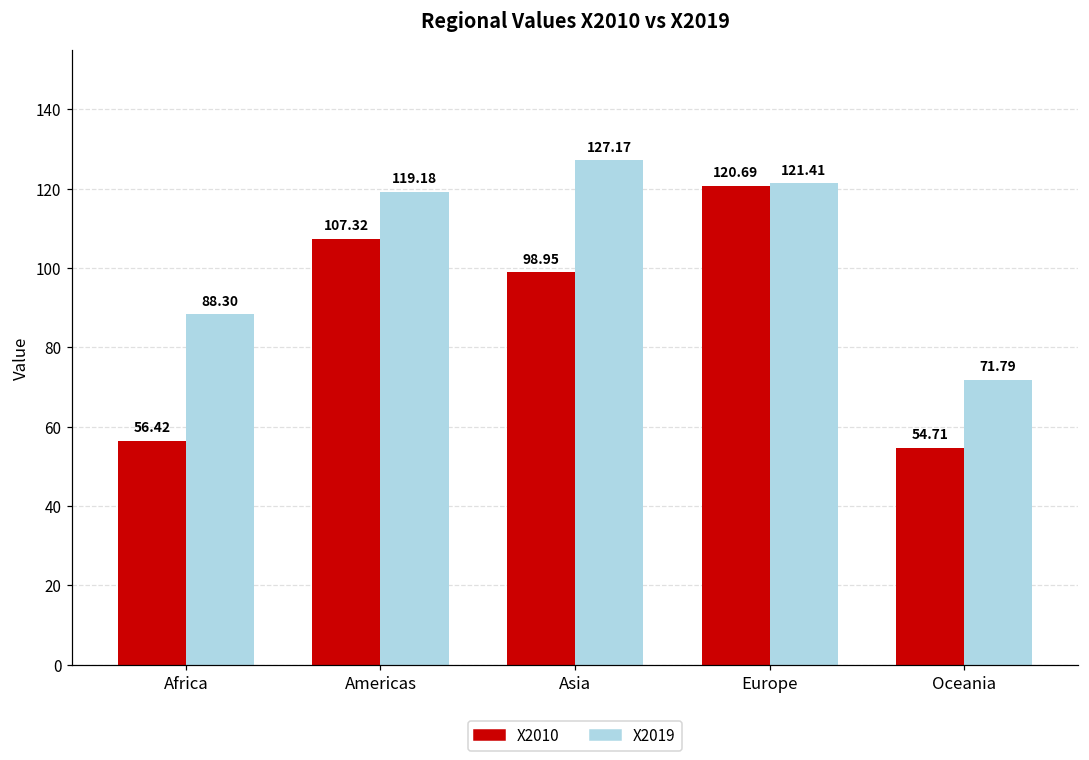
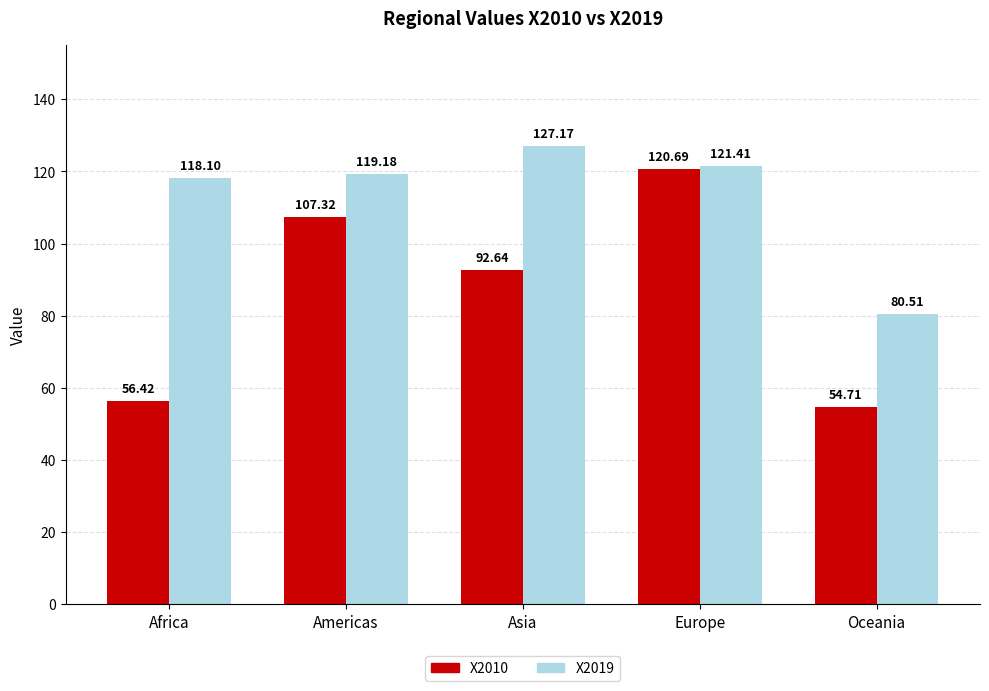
  {
    "X2010": {
      "Africa": 56.42,
      "Americas": 107.32,
-     "Asia": 98.95,
+     "Asia": 92.64,
      "Europe": 120.69,
      "Oceania": 54.71
    },
    "X2019": {
-     "Africa": 88.30,
+     "Africa": 118.10,
      "Americas": 119.18,
      "Asia": 127.17,
      "Europe": 121.41,
-     "Oceania": 71.79
+     "Oceania": 80.51
    }
  }
